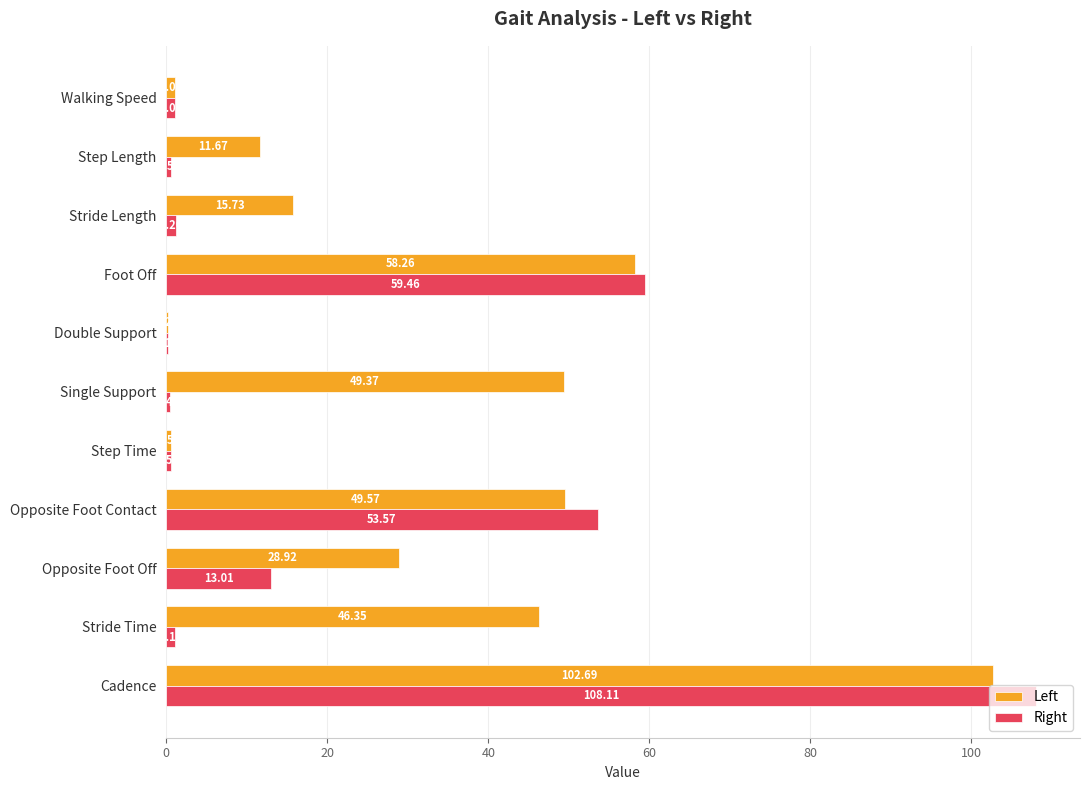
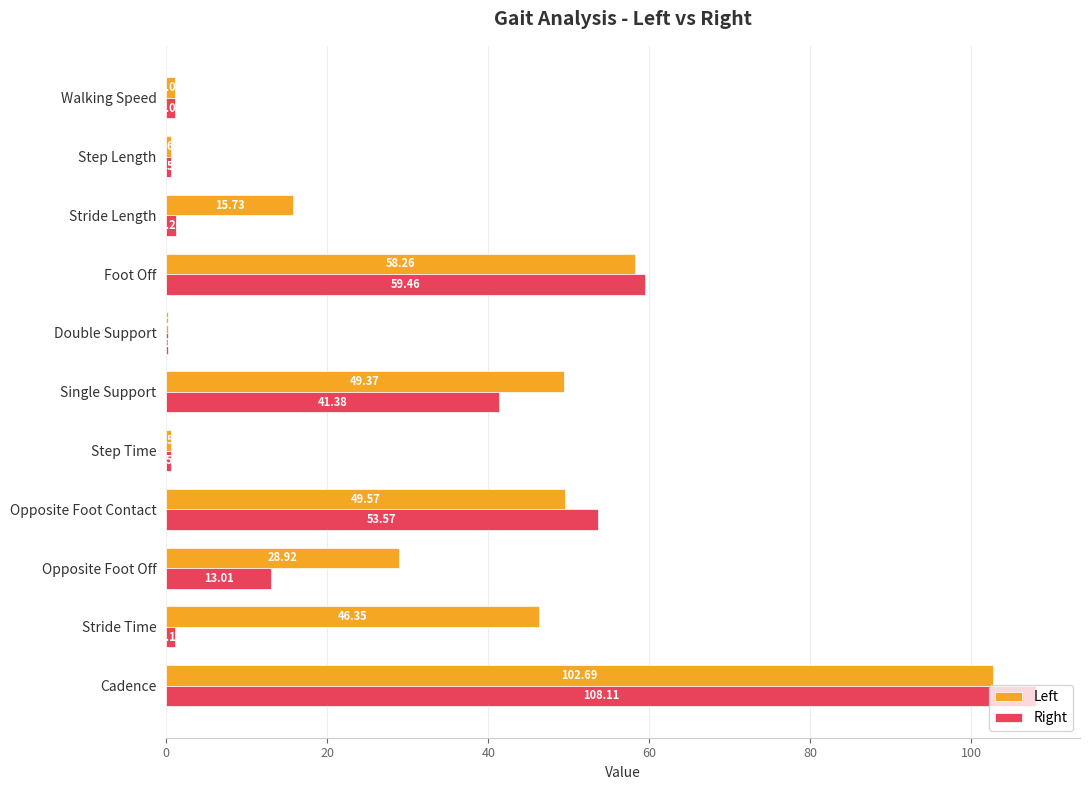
  {
    "Left": {
      "Walking Speed": 1,
-     "Step Length": 12,
+     "Step Length": 1,
      "Step Time": 1
    },
    "Right": {
      "Walking Speed": 1,
      "Step Length": 1,
      "Stride Length": 1,
-     "Single Support": 0,
+     "Single Support": 41,
      "Step Time": 1,
      "Stride Time": 1
    }
  }
